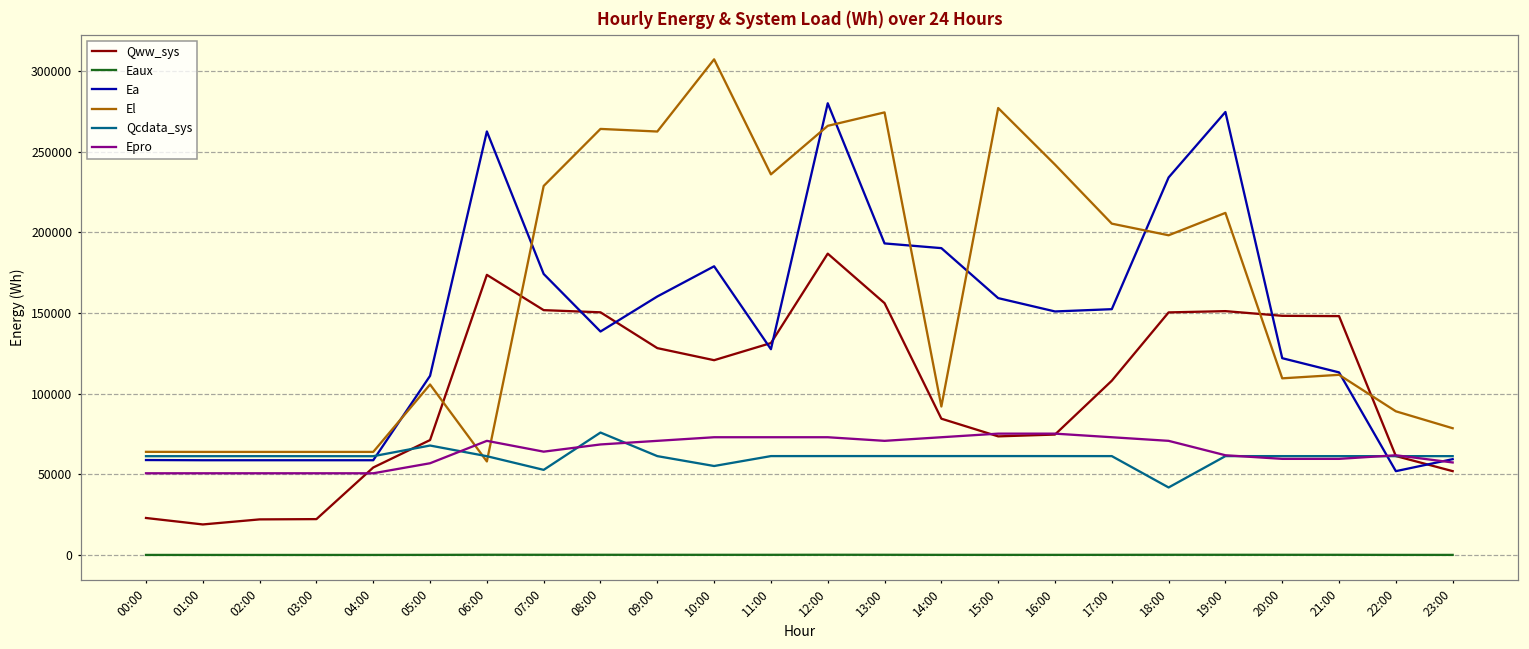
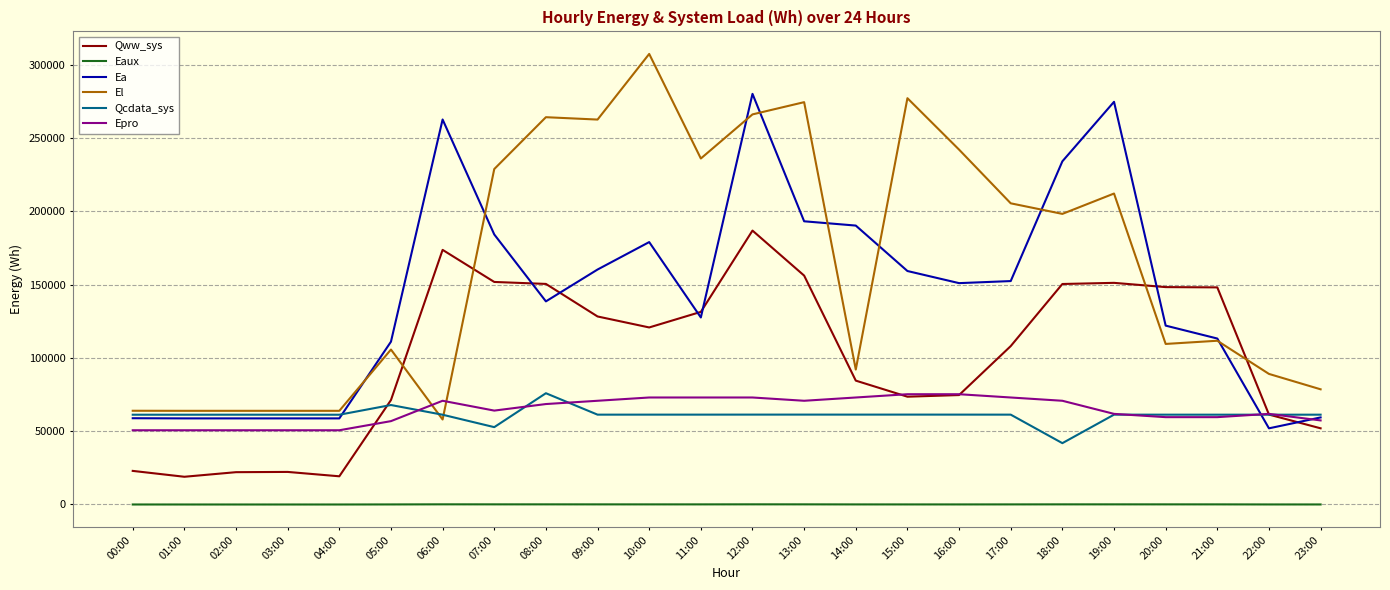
  {
    "Qww_sys": {
      "00:00": 23000,
      "01:00": 19000,
      "02:00": 22000,
      "03:00": 22000,
-     "04:00": 54000,
+     "04:00": 19000,
      "05:00": 71000,
      "06:00": 174000,
      "07:00": 152000,
      "08:00": 150000,
      "09:00": 128000,
      "10:00": 121000,
      "11:00": 131000,
      "12:00": 187000,
      "13:00": 156000,
      "14:00": 84000,
      "17:00": 108000,
      "18:00": 150000,
      "19:00": 151000,
      "20:00": 148000,
      "21:00": 148000,
      "23:00": 52000
    },
    "Eaux": {
      "00:00": 0,
      "01:00": 0,
      "02:00": 0,
      "03:00": 0,
      "04:00": 0,
      "05:00": 0,
      "06:00": 0,
      "07:00": 0,
      "08:00": 0,
      "09:00": 0,
      "10:00": 0,
      "11:00": 0,
      "12:00": 0,
      "13:00": 0,
      "14:00": 0,
      "15:00": 0,
      "16:00": 0,
      "17:00": 0,
      "18:00": 0,
      "19:00": 0,
      "20:00": 0,
      "21:00": 0,
      "22:00": 0,
      "23:00": 0
    },
    "Ea": {
      "00:00": 59000,
      "01:00": 59000,
      "02:00": 59000,
      "03:00": 59000,
      "04:00": 59000,
      "05:00": 111000,
      "06:00": 263000,
-     "07:00": 174000,
+     "07:00": 184000,
      "08:00": 139000,
      "09:00": 160000,
      "10:00": 179000,
      "11:00": 128000,
      "12:00": 280000,
      "13:00": 193000,
      "14:00": 190000,
      "15:00": 159000,
      "16:00": 151000,
      "17:00": 152000,
      "18:00": 234000,
      "19:00": 275000,
      "20:00": 122000,
      "22:00": 52000,
      "23:00": 59000
    },
    "El": {
      "00:00": 64000,
      "01:00": 64000,
      "02:00": 64000,
      "03:00": 64000,
      "04:00": 64000,
      "05:00": 106000,
      "06:00": 58000,
      "07:00": 229000,
      "08:00": 264000,
      "09:00": 263000,
      "10:00": 307000,
      "11:00": 236000,
      "12:00": 266000,
      "13:00": 274000,
      "14:00": 92000,
      "15:00": 277000,
      "16:00": 242000,
      "17:00": 205000,
      "18:00": 198000,
      "19:00": 212000,
      "20:00": 110000,
      "22:00": 89000,
      "23:00": 79000
    },
    "Qcdata_sys": {
      "00:00": 61000,
      "01:00": 61000,
      "02:00": 61000,
      "03:00": 61000,
      "04:00": 61000,
      "05:00": 68000,
      "06:00": 61000,
      "07:00": 53000,
      "08:00": 76000,
      "09:00": 61000,
-     "10:00": 55000,
+     "10:00": 61000,
      "11:00": 61000,
      "12:00": 61000,
      "13:00": 61000,
      "14:00": 61000,
      "15:00": 61000,
      "16:00": 61000,
      "17:00": 61000,
      "18:00": 42000,
      "23:00": 61000
    },
    "Epro": {
      "00:00": 51000,
      "01:00": 51000,
      "02:00": 51000,
      "03:00": 51000,
      "04:00": 51000,
      "05:00": 57000,
      "06:00": 71000,
      "07:00": 64000,
      "08:00": 69000,
      "09:00": 71000,
      "10:00": 73000,
      "11:00": 73000,
      "12:00": 73000,
      "13:00": 71000,
      "14:00": 73000,
      "17:00": 73000,
      "18:00": 71000,
      "23:00": 57000
    }
  }
